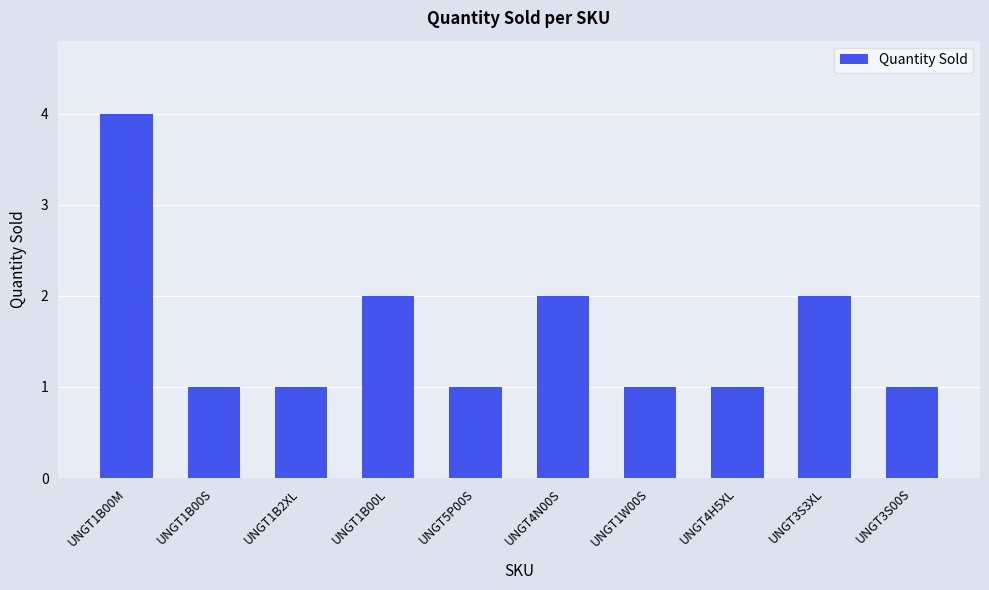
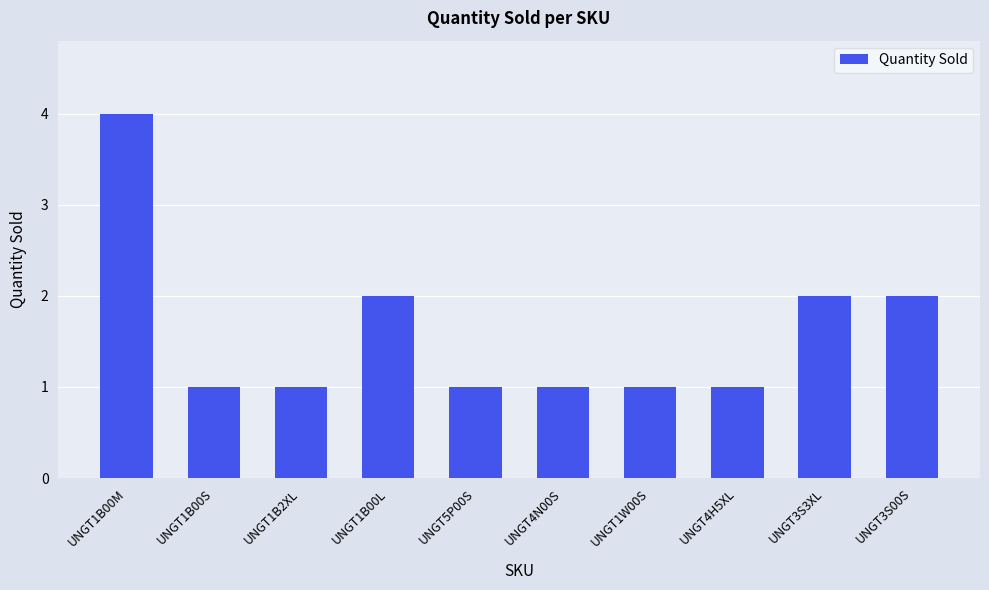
  {
    "UNGT1B00M": 4,
    "UNGT1B00S": 1,
    "UNGT1B2XL": 1,
    "UNGT1B00L": 2,
    "UNGT5P00S": 1,
-   "UNGT4N00S": 2,
+   "UNGT4N00S": 1,
    "UNGT1W00S": 1,
    "UNGT4H5XL": 1,
    "UNGT3S3XL": 2,
-   "UNGT3S00S": 1
+   "UNGT3S00S": 2
  }
